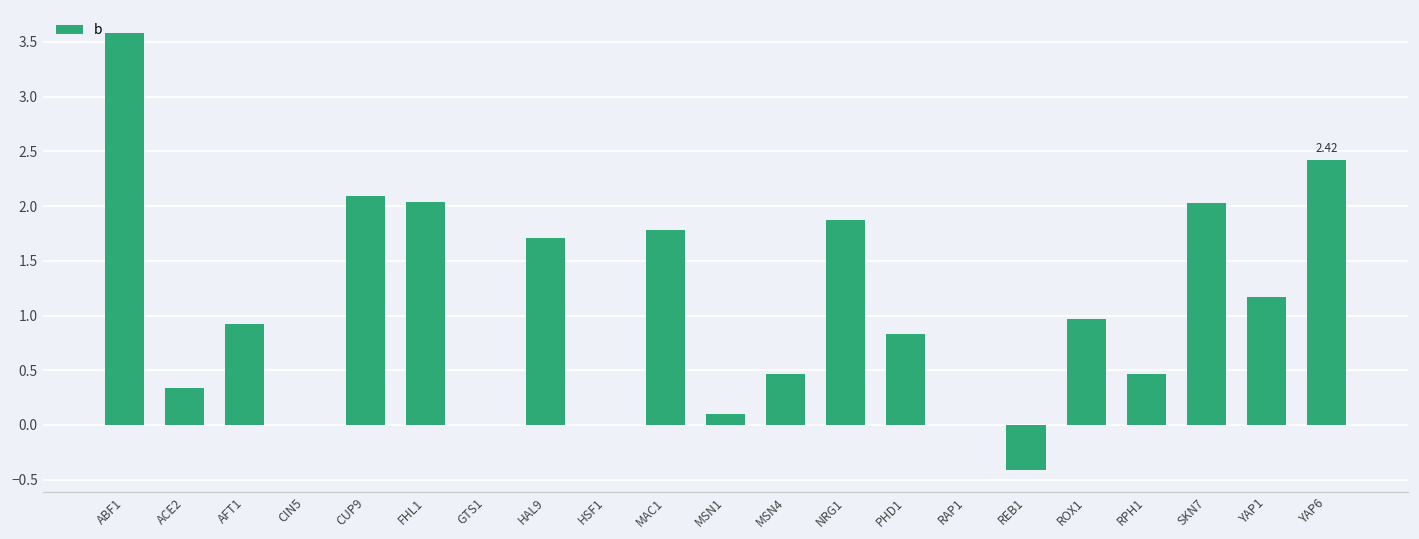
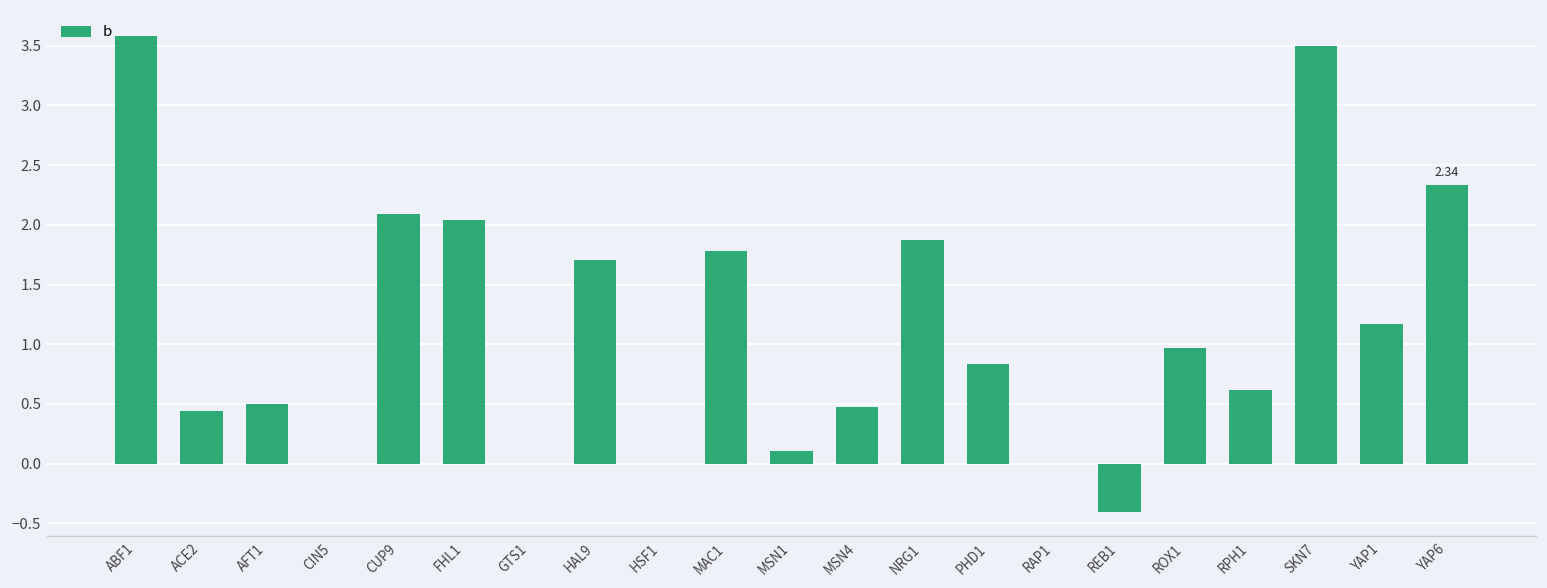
  {
-   "ACE2": 0.3,
-   "AFT1": 0.9,
-   "RPH1": 0.5,
-   "SKN7": 2.0,
-   "YAP6": 2.42
+   "ACE2": 0.4,
+   "AFT1": 0.5,
+   "RPH1": 0.6,
+   "SKN7": 3.5,
+   "YAP6": 2.34
  }
